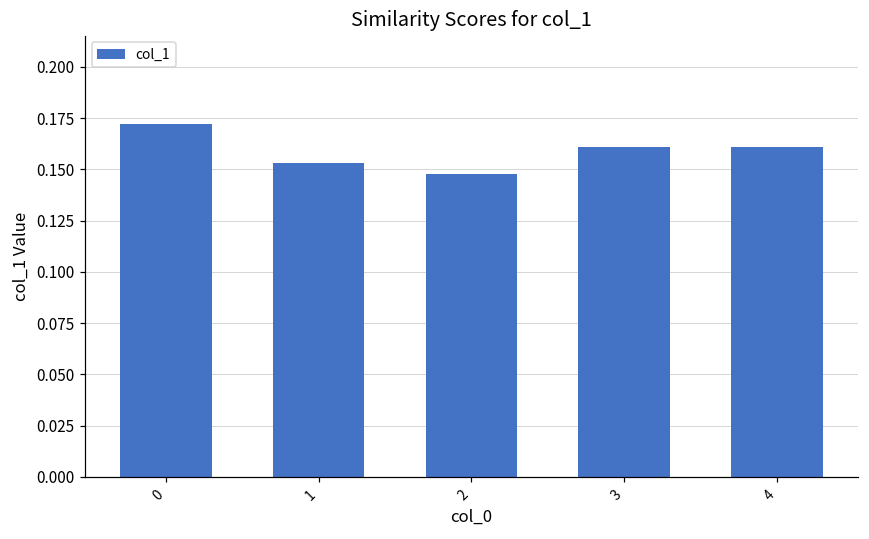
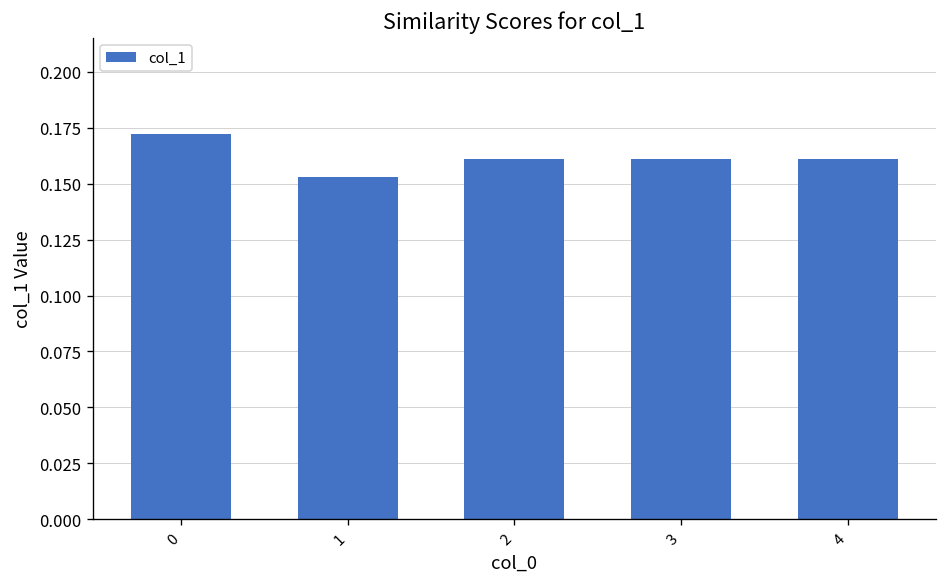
  {
    "0": 0.172,
    "1": 0.153,
-   "2": 0.148,
+   "2": 0.161,
    "3": 0.161,
    "4": 0.161
  }
